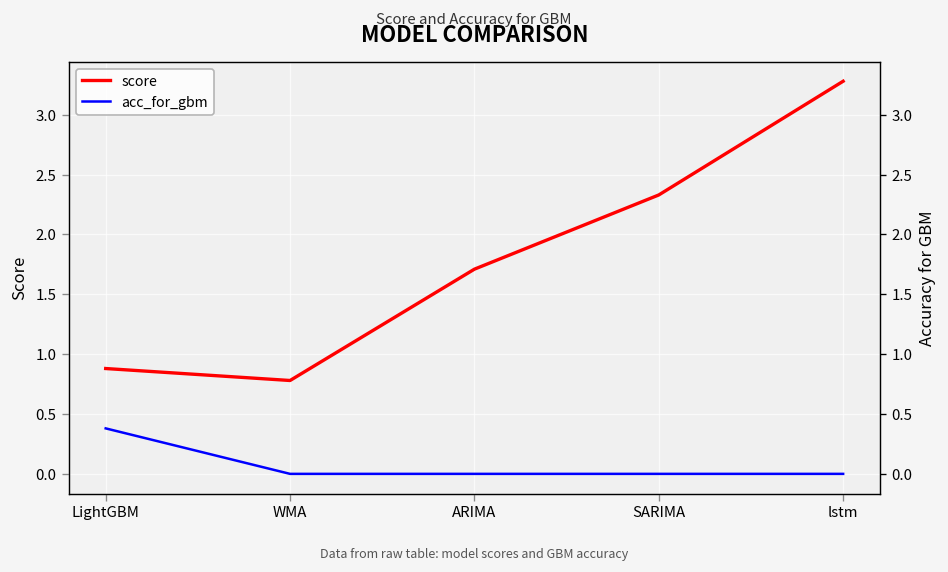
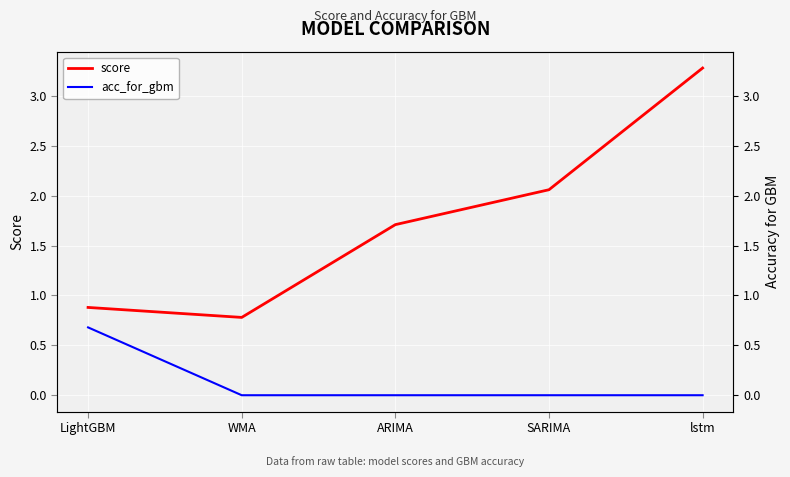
  {
    "score": {
      "LightGBM": 0.9,
      "WMA": 0.8,
      "ARIMA": 1.7,
-     "SARIMA": 2.3,
+     "SARIMA": 2.1,
      "lstm": 3.3
    },
    "acc_for_gbm": {
-     "LightGBM": 0.4,
+     "LightGBM": 0.7,
      "WMA": 0.0,
      "ARIMA": 0.0,
      "SARIMA": 0.0,
      "lstm": 0.0
    }
  }
